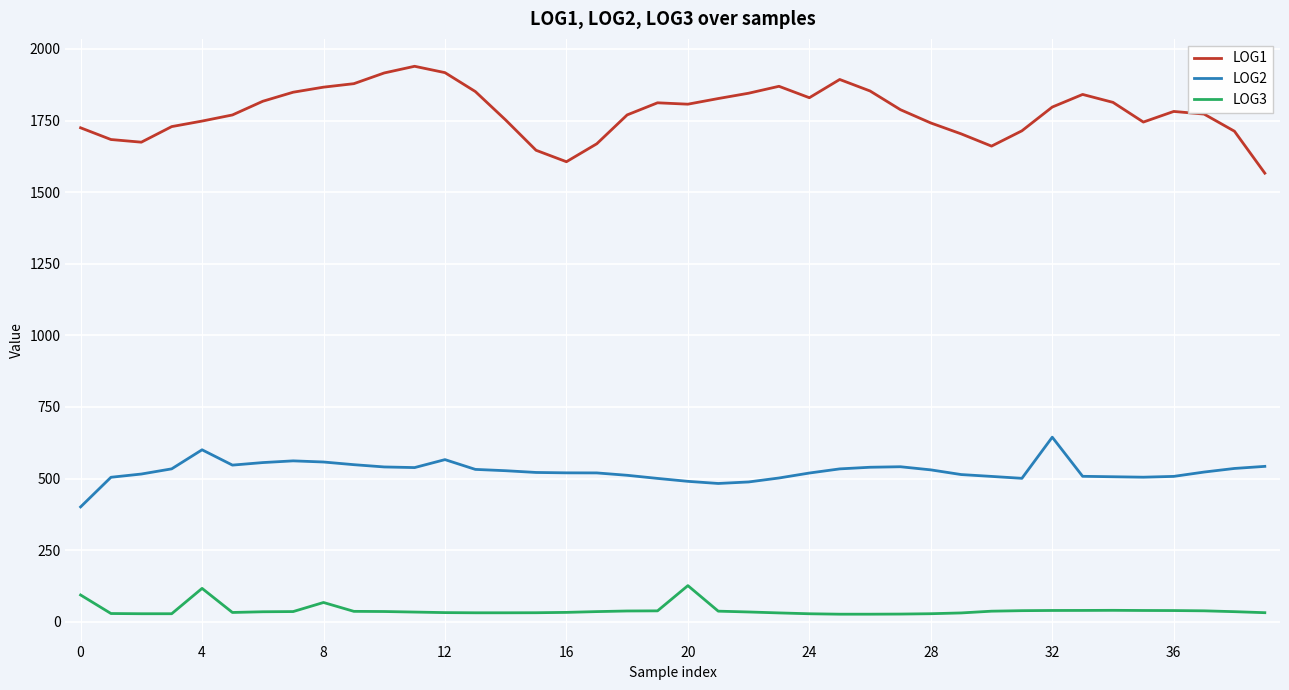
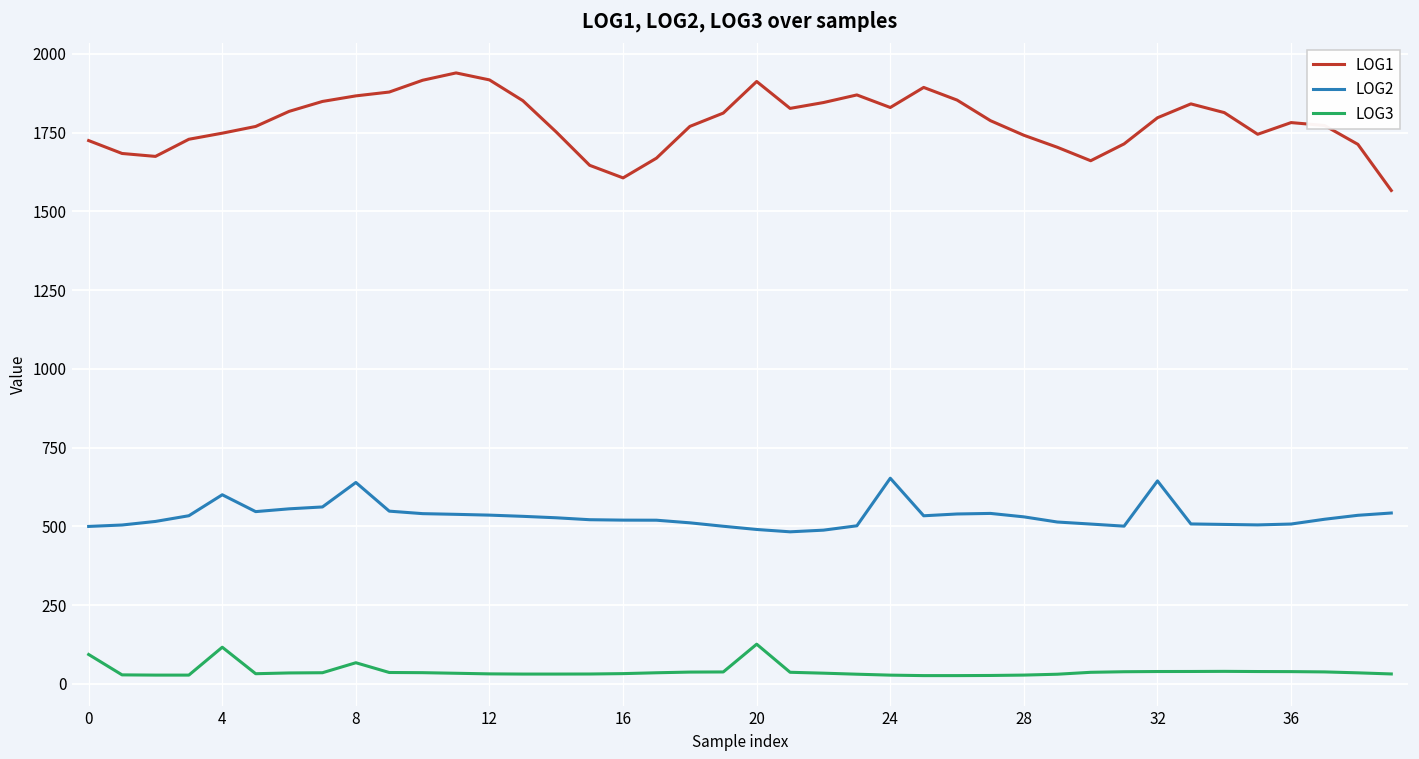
  {
    "LOG1": {
      "0": 1720,
      "4": 1750,
      "8": 1870,
      "12": 1920,
      "16": 1610,
-     "20": 1810,
+     "20": 1910,
      "24": 1830,
      "28": 1740,
      "32": 1800,
      "36": 1780
    },
    "LOG2": {
-     "0": 400,
+     "0": 500,
      "4": 600,
-     "8": 560,
-     "12": 570,
+     "8": 640,
+     "12": 540,
      "16": 520,
      "20": 490,
-     "24": 520,
+     "24": 650,
      "28": 530,
      "32": 640,
      "36": 510
    },
    "LOG3": {
      "0": 90,
      "4": 120,
      "8": 70,
      "12": 30,
      "16": 30,
      "20": 130,
      "24": 30,
      "28": 30,
      "32": 40,
      "36": 40
    }
  }
